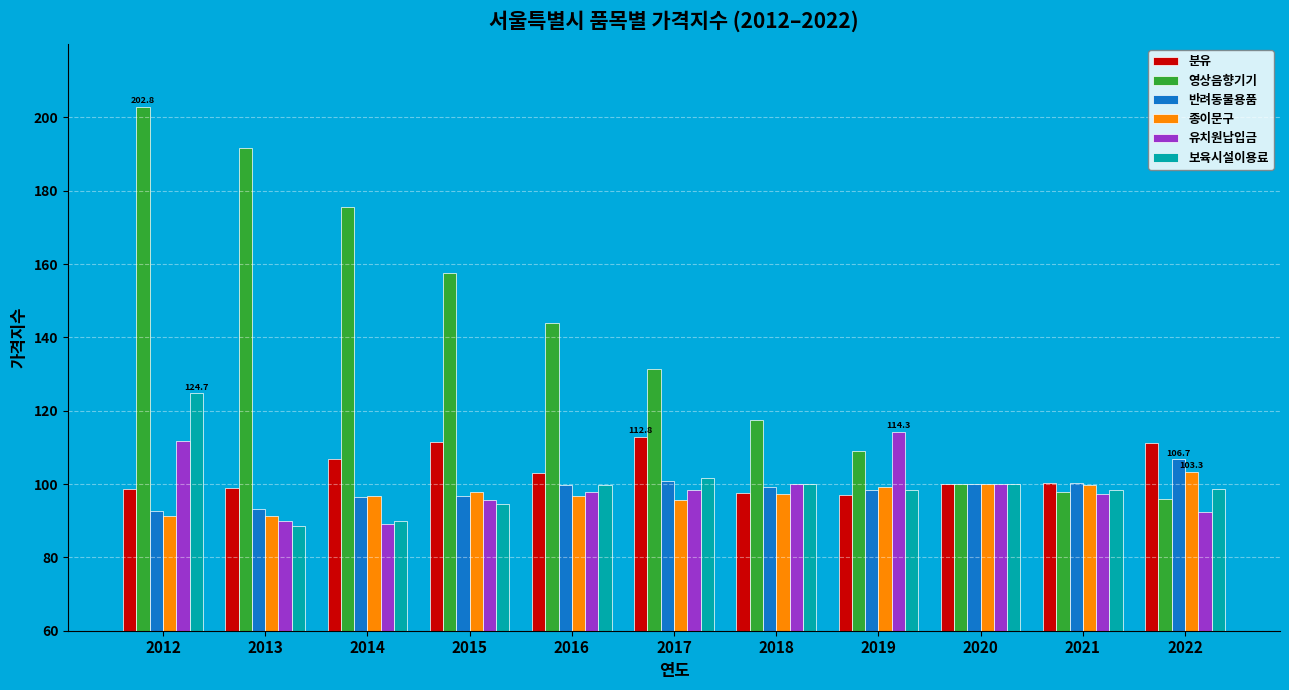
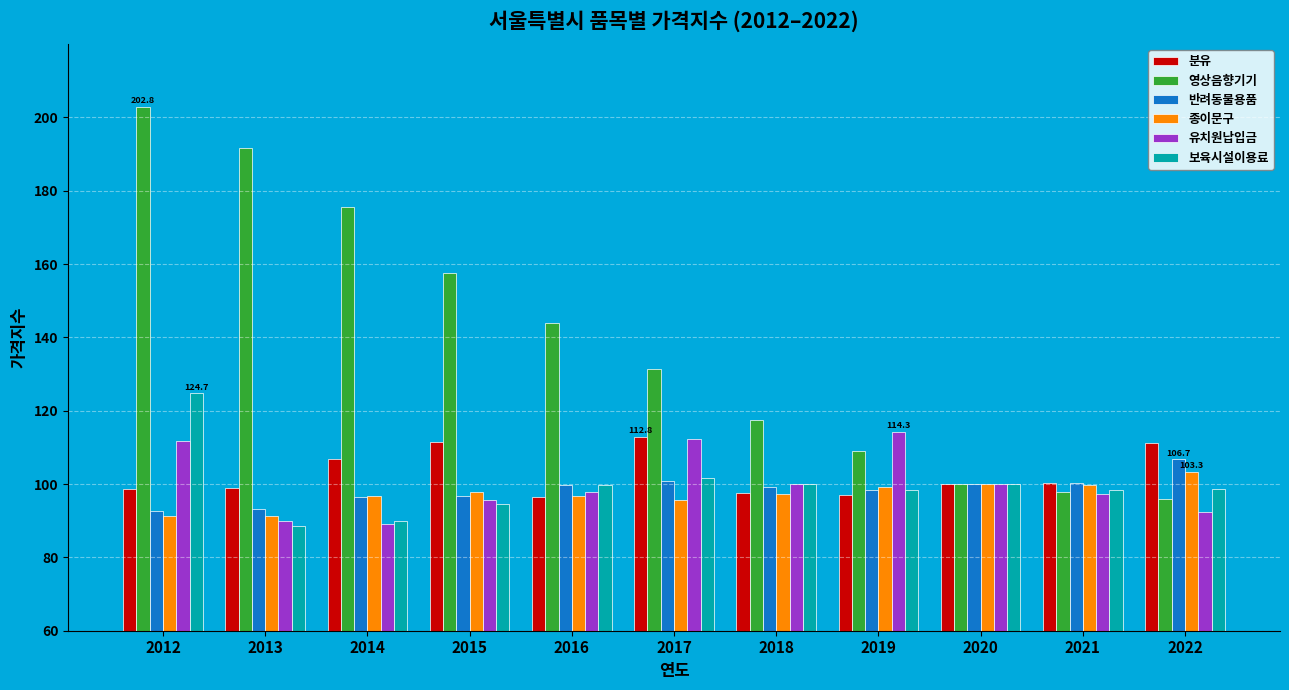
  {
    "분유": {
      "2012": 99,
      "2013": 99,
      "2014": 107,
      "2015": 112,
-     "2016": 103,
+     "2016": 96,
      "2018": 98,
      "2019": 97,
      "2020": 100,
      "2021": 100,
      "2022": 111
    },
    "영상음향기기": {
      "2012": 202.8
    },
    "반려동물용품": {
      "2022": 106.7
    },
    "종이문구": {
      "2022": 103.3
    },
    "유치원납입금": {
      "2012": 112,
      "2013": 90,
      "2014": 89,
      "2015": 96,
      "2016": 98,
-     "2017": 98,
+     "2017": 112,
      "2018": 100,
      "2020": 100,
      "2021": 97,
      "2022": 92
    },
    "보육시설이용료": {
      "2012": 124.7
    }
  }
